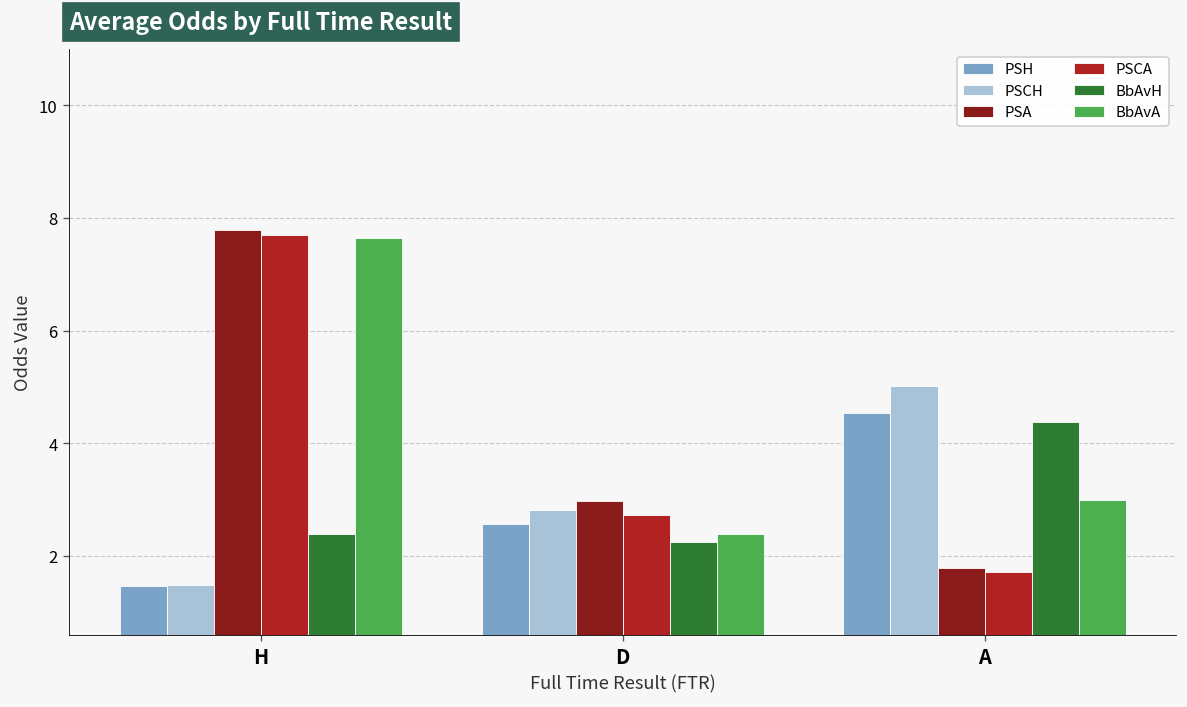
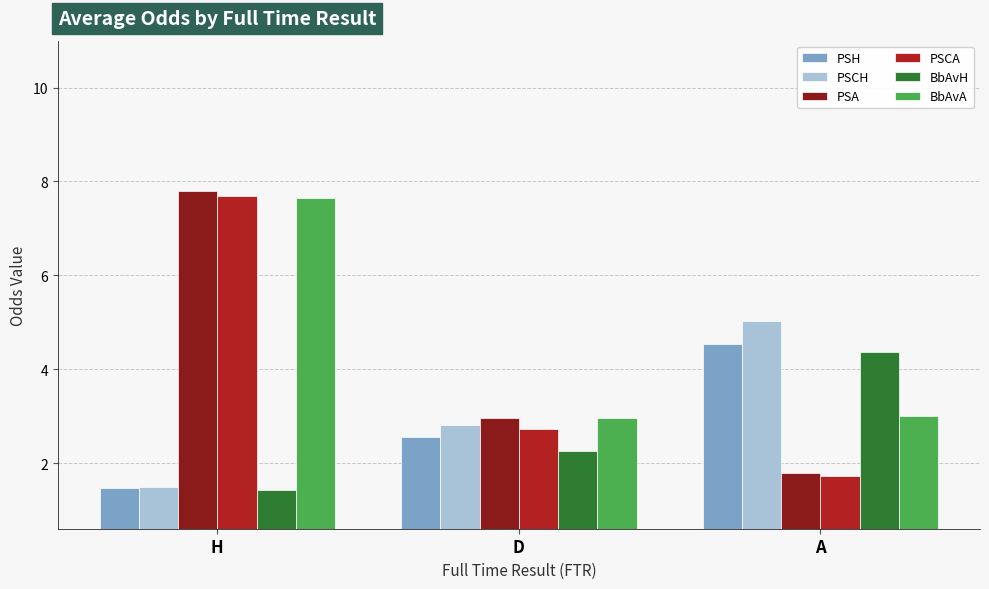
  {
    "BbAvH": {
-     "H": 2.4,
+     "H": 1.4,
      "D": 2.3,
      "A": 4.4
    },
    "BbAvA": {
      "H": 7.6,
-     "D": 2.4,
+     "D": 3.0,
      "A": 3.0
    }
  }
